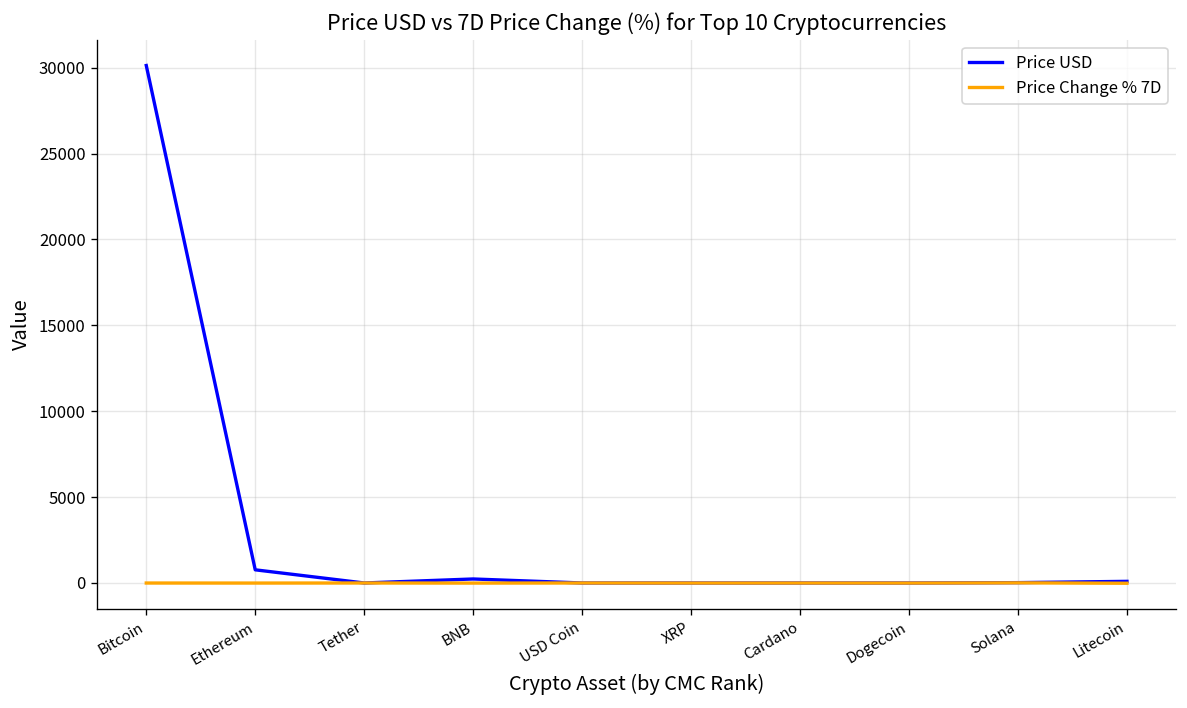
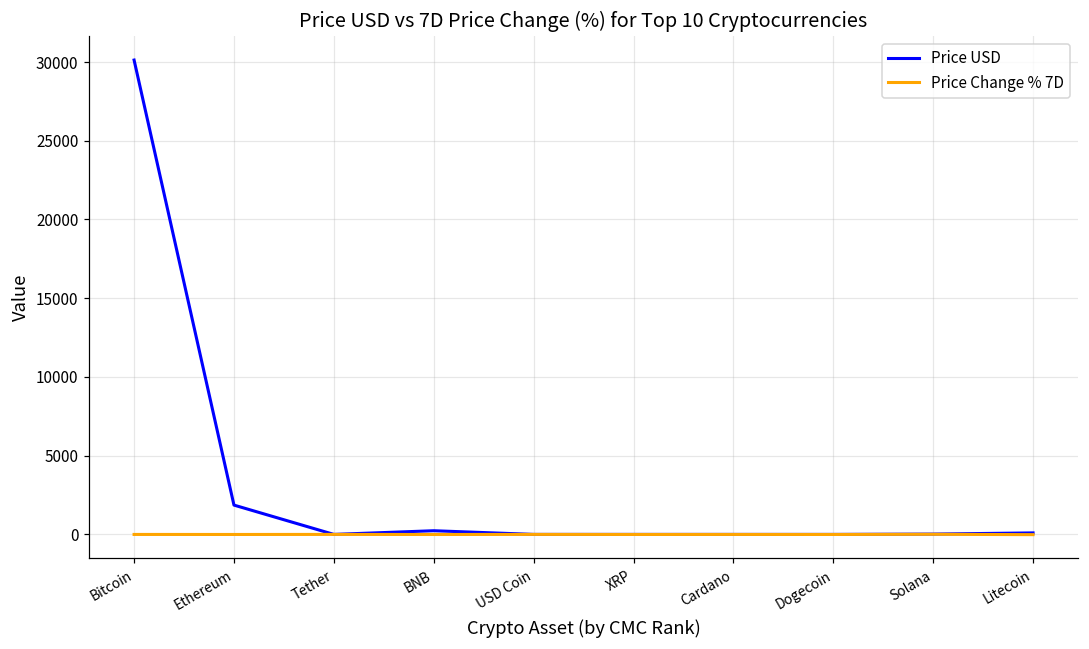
  {
    "Price USD": {
      "Bitcoin": 30100,
-     "Ethereum": 800,
+     "Ethereum": 1900,
      "BNB": 200
    },
    "Price Change % 7D": {
      "Bitcoin": 0,
      "Ethereum": 0,
      "BNB": 0
    }
  }
